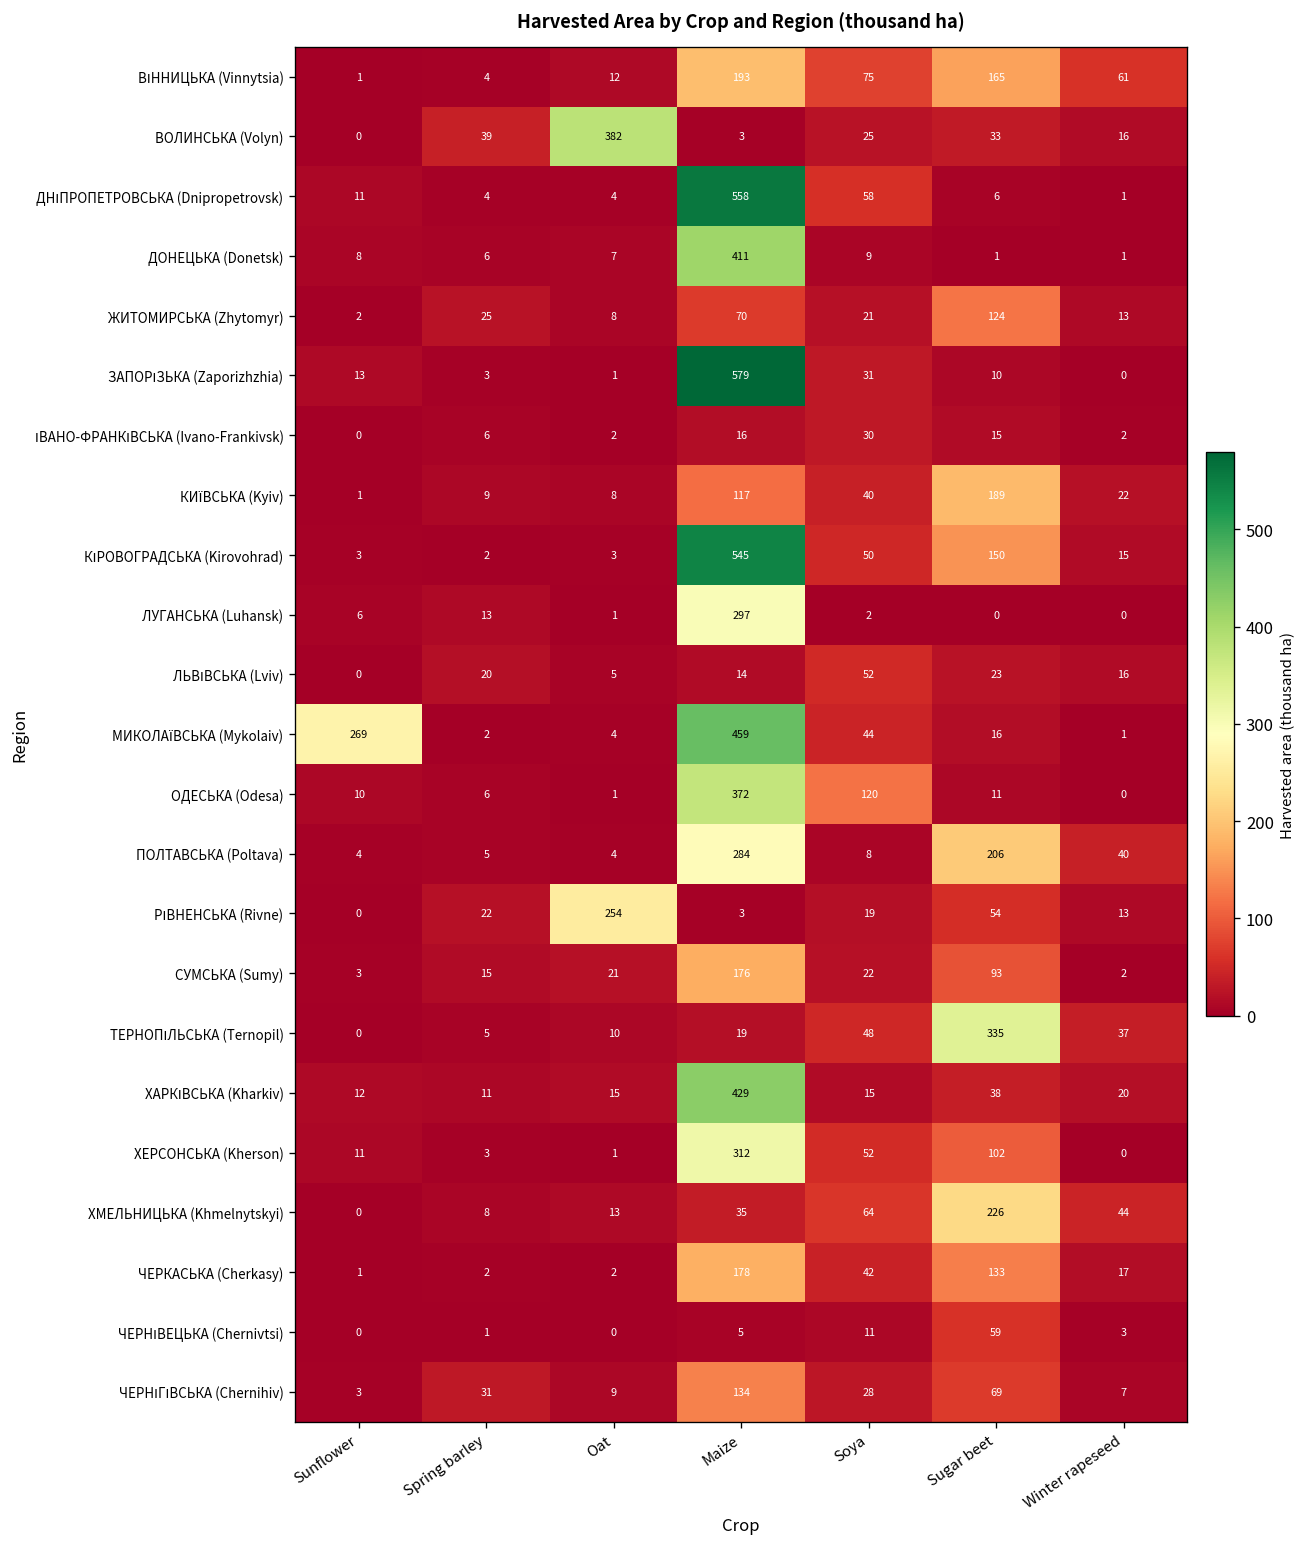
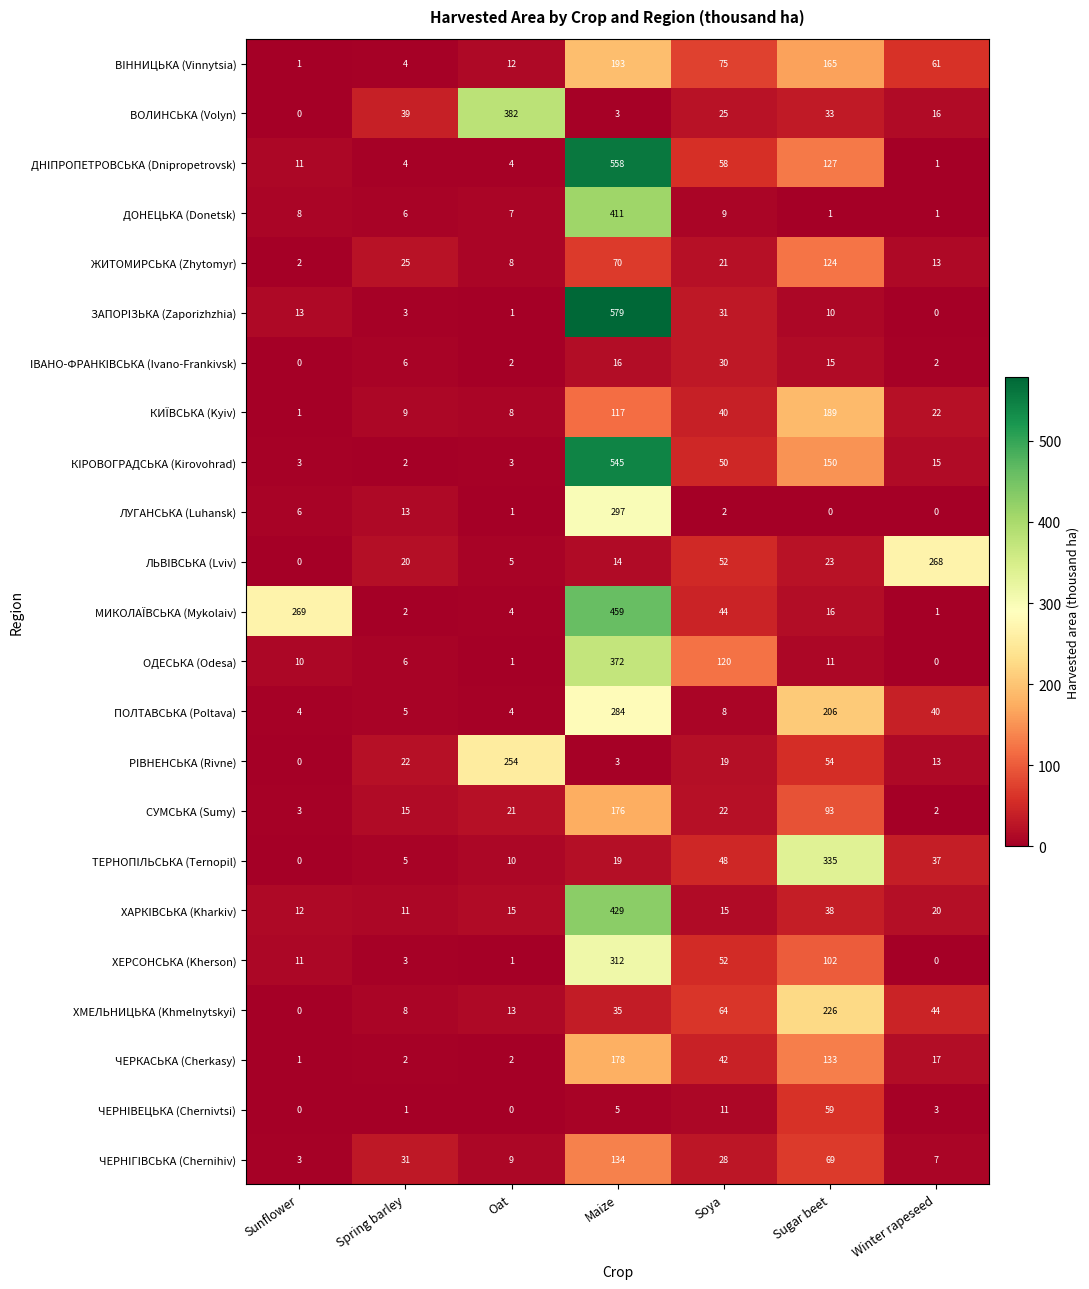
  {
    "ВІННИЦЬКА (Vinnytsia)": {
      "Sunflower": 1,
      "Spring barley": 4,
      "Oat": 12,
      "Maize": 193,
      "Soya": 75,
      "Sugar beet": 165,
      "Winter rapeseed": 61
    },
    "ВОЛИНСЬКА (Volyn)": {
      "Sunflower": 0,
      "Spring barley": 39,
      "Oat": 382,
      "Maize": 3,
      "Soya": 25,
      "Sugar beet": 33,
      "Winter rapeseed": 16
    },
    "ДНІПРОПЕТРОВСЬКА (Dnipropetrovsk)": {
      "Sunflower": 11,
      "Spring barley": 4,
      "Oat": 4,
      "Maize": 558,
      "Soya": 58,
-     "Sugar beet": 6,
+     "Sugar beet": 127,
      "Winter rapeseed": 1
    },
    "ДОНЕЦЬКА (Donetsk)": {
      "Sunflower": 8,
      "Spring barley": 6,
      "Oat": 7,
      "Maize": 411,
      "Soya": 9,
      "Sugar beet": 1,
      "Winter rapeseed": 1
    },
    "ЖИТОМИРСЬКА (Zhytomyr)": {
      "Sunflower": 2,
      "Spring barley": 25,
      "Oat": 8,
      "Maize": 70,
      "Soya": 21,
      "Sugar beet": 124,
      "Winter rapeseed": 13
    },
    "ЗАПОРІЗЬКА (Zaporizhzhia)": {
      "Sunflower": 13,
      "Spring barley": 3,
      "Oat": 1,
      "Maize": 579,
      "Soya": 31,
      "Sugar beet": 10,
      "Winter rapeseed": 0
    },
    "ІВАНО-ФРАНКІВСЬКА (Ivano-Frankivsk)": {
      "Sunflower": 0,
      "Spring barley": 6,
      "Oat": 2,
      "Maize": 16,
      "Soya": 30,
      "Sugar beet": 15,
      "Winter rapeseed": 2
    },
    "КИЇВСЬКА (Kyiv)": {
      "Sunflower": 1,
      "Spring barley": 9,
      "Oat": 8,
      "Maize": 117,
      "Soya": 40,
      "Sugar beet": 189,
      "Winter rapeseed": 22
    },
    "КІРОВОГРАДСЬКА (Kirovohrad)": {
      "Sunflower": 3,
      "Spring barley": 2,
      "Oat": 3,
      "Maize": 545,
      "Soya": 50,
      "Sugar beet": 150,
      "Winter rapeseed": 15
    },
    "ЛУГАНСЬКА (Luhansk)": {
      "Sunflower": 6,
      "Spring barley": 13,
      "Oat": 1,
      "Maize": 297,
      "Soya": 2,
      "Sugar beet": 0,
      "Winter rapeseed": 0
    },
    "ЛЬВІВСЬКА (Lviv)": {
      "Sunflower": 0,
      "Spring barley": 20,
      "Oat": 5,
      "Maize": 14,
      "Soya": 52,
      "Sugar beet": 23,
-     "Winter rapeseed": 16
+     "Winter rapeseed": 268
    },
    "МИКОЛАЇВСЬКА (Mykolaiv)": {
      "Sunflower": 269,
      "Spring barley": 2,
      "Oat": 4,
      "Maize": 459,
      "Soya": 44,
      "Sugar beet": 16,
      "Winter rapeseed": 1
    },
    "ОДЕСЬКА (Odesa)": {
      "Sunflower": 10,
      "Spring barley": 6,
      "Oat": 1,
      "Maize": 372,
      "Soya": 120,
      "Sugar beet": 11,
      "Winter rapeseed": 0
    },
    "ПОЛТАВСЬКА (Poltava)": {
      "Sunflower": 4,
      "Spring barley": 5,
      "Oat": 4,
      "Maize": 284,
      "Soya": 8,
      "Sugar beet": 206,
      "Winter rapeseed": 40
    },
    "РІВНЕНСЬКА (Rivne)": {
      "Sunflower": 0,
      "Spring barley": 22,
      "Oat": 254,
      "Maize": 3,
      "Soya": 19,
      "Sugar beet": 54,
      "Winter rapeseed": 13
    },
    "СУМСЬКА (Sumy)": {
      "Sunflower": 3,
      "Spring barley": 15,
      "Oat": 21,
      "Maize": 176,
      "Soya": 22,
      "Sugar beet": 93,
      "Winter rapeseed": 2
    },
    "ТЕРНОПІЛЬСЬКА (Ternopil)": {
      "Sunflower": 0,
      "Spring barley": 5,
      "Oat": 10,
      "Maize": 19,
      "Soya": 48,
      "Sugar beet": 335,
      "Winter rapeseed": 37
    },
    "ХАРКІВСЬКА (Kharkiv)": {
      "Sunflower": 12,
      "Spring barley": 11,
      "Oat": 15,
      "Maize": 429,
      "Soya": 15,
      "Sugar beet": 38,
      "Winter rapeseed": 20
    },
    "ХЕРСОНСЬКА (Kherson)": {
      "Sunflower": 11,
      "Spring barley": 3,
      "Oat": 1,
      "Maize": 312,
      "Soya": 52,
      "Sugar beet": 102,
      "Winter rapeseed": 0
    },
    "ХМЕЛЬНИЦЬКА (Khmelnytskyi)": {
      "Sunflower": 0,
      "Spring barley": 8,
      "Oat": 13,
      "Maize": 35,
      "Soya": 64,
      "Sugar beet": 226,
      "Winter rapeseed": 44
    },
    "ЧЕРКАСЬКА (Cherkasy)": {
      "Sunflower": 1,
      "Spring barley": 2,
      "Oat": 2,
      "Maize": 178,
      "Soya": 42,
      "Sugar beet": 133,
      "Winter rapeseed": 17
    },
    "ЧЕРНІВЕЦЬКА (Chernivtsi)": {
      "Sunflower": 0,
      "Spring barley": 1,
      "Oat": 0,
      "Maize": 5,
      "Soya": 11,
      "Sugar beet": 59,
      "Winter rapeseed": 3
    },
    "ЧЕРНІГІВСЬКА (Chernihiv)": {
      "Sunflower": 3,
      "Spring barley": 31,
      "Oat": 9,
      "Maize": 134,
      "Soya": 28,
      "Sugar beet": 69,
      "Winter rapeseed": 7
    }
  }
